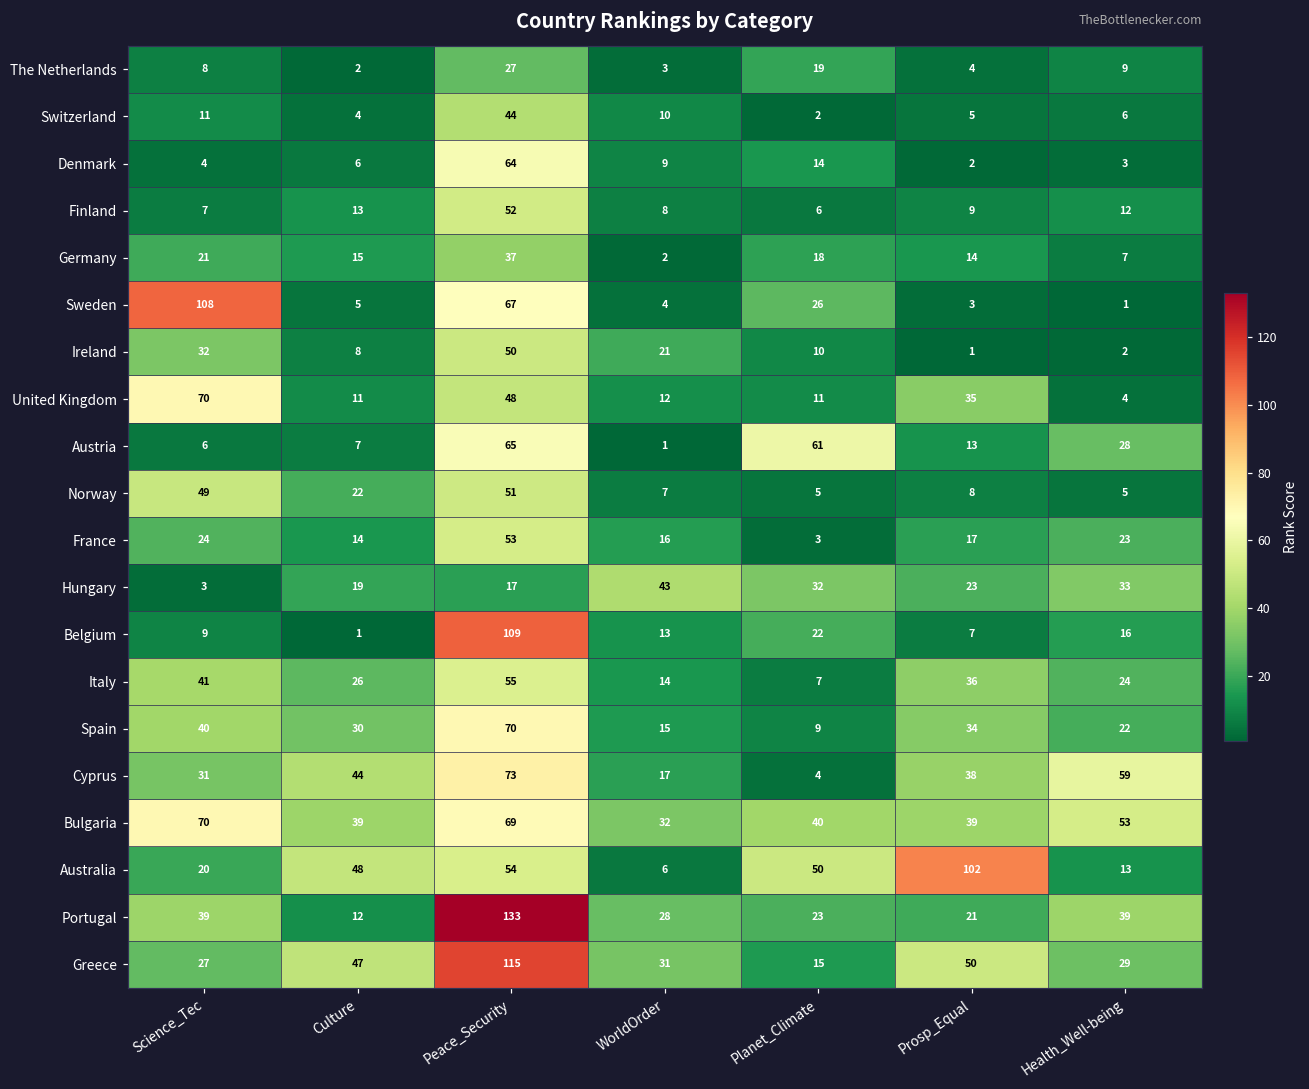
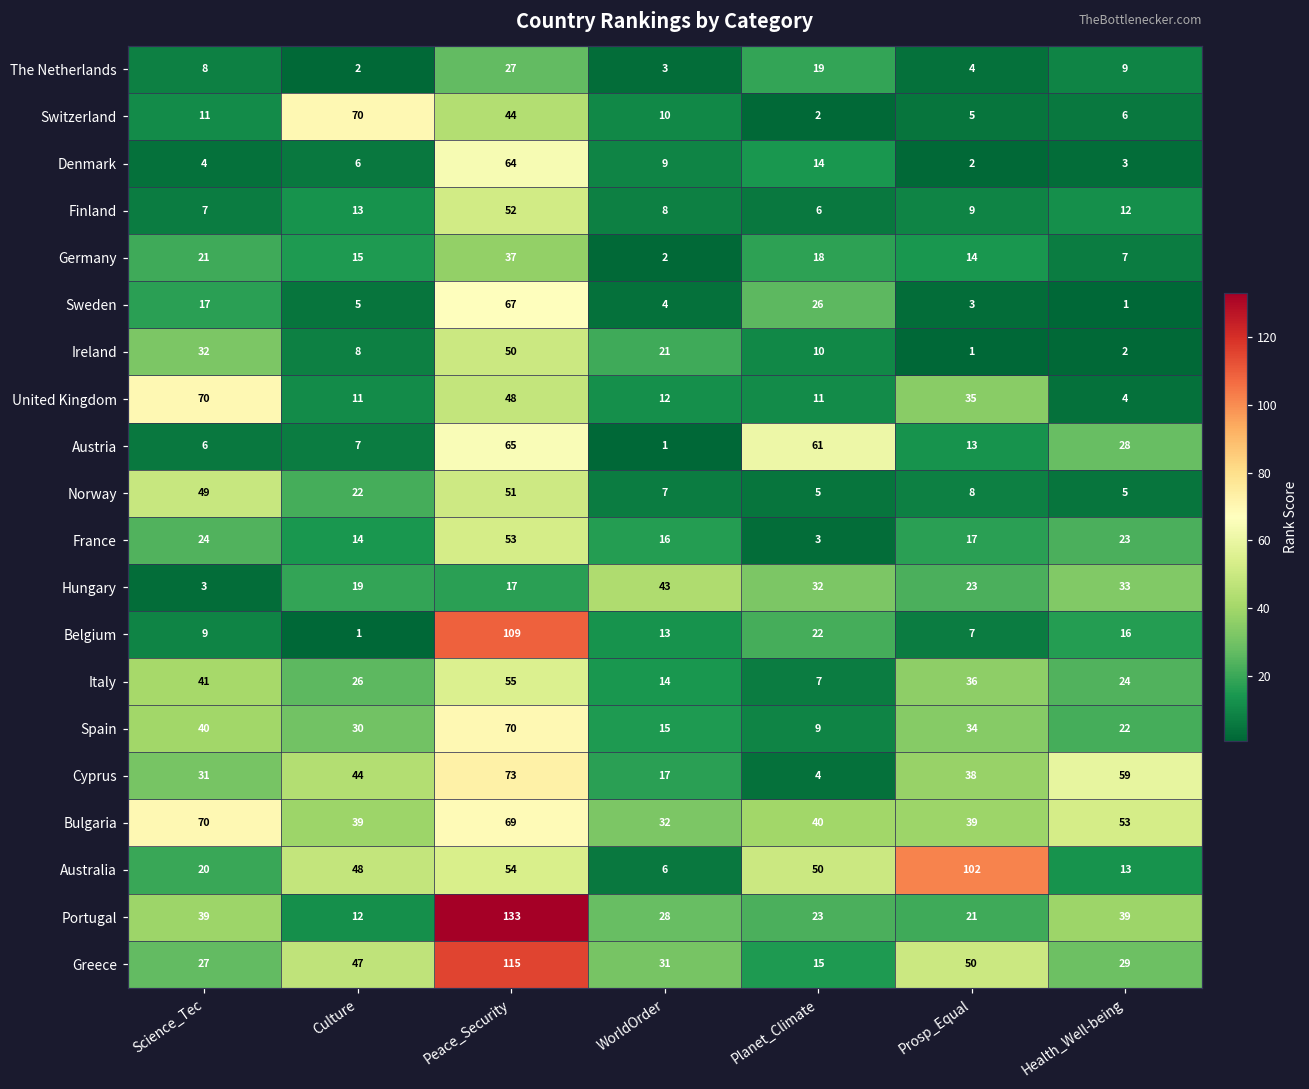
  {
    "The Netherlands": {
      "Science_Tec": 8,
      "Culture": 2,
      "Peace_Security": 27,
      "WorldOrder": 3,
      "Planet_Climate": 19,
      "Prosp_Equal": 4,
      "Health_Well-being": 9
    },
    "Switzerland": {
      "Science_Tec": 11,
-     "Culture": 4,
+     "Culture": 70,
      "Peace_Security": 44,
      "WorldOrder": 10,
      "Planet_Climate": 2,
      "Prosp_Equal": 5,
      "Health_Well-being": 6
    },
    "Denmark": {
      "Science_Tec": 4,
      "Culture": 6,
      "Peace_Security": 64,
      "WorldOrder": 9,
      "Planet_Climate": 14,
      "Prosp_Equal": 2,
      "Health_Well-being": 3
    },
    "Finland": {
      "Science_Tec": 7,
      "Culture": 13,
      "Peace_Security": 52,
      "WorldOrder": 8,
      "Planet_Climate": 6,
      "Prosp_Equal": 9,
      "Health_Well-being": 12
    },
    "Germany": {
      "Science_Tec": 21,
      "Culture": 15,
      "Peace_Security": 37,
      "WorldOrder": 2,
      "Planet_Climate": 18,
      "Prosp_Equal": 14,
      "Health_Well-being": 7
    },
    "Sweden": {
-     "Science_Tec": 108,
+     "Science_Tec": 17,
      "Culture": 5,
      "Peace_Security": 67,
      "WorldOrder": 4,
      "Planet_Climate": 26,
      "Prosp_Equal": 3,
      "Health_Well-being": 1
    },
    "Ireland": {
      "Science_Tec": 32,
      "Culture": 8,
      "Peace_Security": 50,
      "WorldOrder": 21,
      "Planet_Climate": 10,
      "Prosp_Equal": 1,
      "Health_Well-being": 2
    },
    "United Kingdom": {
      "Science_Tec": 70,
      "Culture": 11,
      "Peace_Security": 48,
      "WorldOrder": 12,
      "Planet_Climate": 11,
      "Prosp_Equal": 35,
      "Health_Well-being": 4
    },
    "Austria": {
      "Science_Tec": 6,
      "Culture": 7,
      "Peace_Security": 65,
      "WorldOrder": 1,
      "Planet_Climate": 61,
      "Prosp_Equal": 13,
      "Health_Well-being": 28
    },
    "Norway": {
      "Science_Tec": 49,
      "Culture": 22,
      "Peace_Security": 51,
      "WorldOrder": 7,
      "Planet_Climate": 5,
      "Prosp_Equal": 8,
      "Health_Well-being": 5
    },
    "France": {
      "Science_Tec": 24,
      "Culture": 14,
      "Peace_Security": 53,
      "WorldOrder": 16,
      "Planet_Climate": 3,
      "Prosp_Equal": 17,
      "Health_Well-being": 23
    },
    "Hungary": {
      "Science_Tec": 3,
      "Culture": 19,
      "Peace_Security": 17,
      "WorldOrder": 43,
      "Planet_Climate": 32,
      "Prosp_Equal": 23,
      "Health_Well-being": 33
    },
    "Belgium": {
      "Science_Tec": 9,
      "Culture": 1,
      "Peace_Security": 109,
      "WorldOrder": 13,
      "Planet_Climate": 22,
      "Prosp_Equal": 7,
      "Health_Well-being": 16
    },
    "Italy": {
      "Science_Tec": 41,
      "Culture": 26,
      "Peace_Security": 55,
      "WorldOrder": 14,
      "Planet_Climate": 7,
      "Prosp_Equal": 36,
      "Health_Well-being": 24
    },
    "Spain": {
      "Science_Tec": 40,
      "Culture": 30,
      "Peace_Security": 70,
      "WorldOrder": 15,
      "Planet_Climate": 9,
      "Prosp_Equal": 34,
      "Health_Well-being": 22
    },
    "Cyprus": {
      "Science_Tec": 31,
      "Culture": 44,
      "Peace_Security": 73,
      "WorldOrder": 17,
      "Planet_Climate": 4,
      "Prosp_Equal": 38,
      "Health_Well-being": 59
    },
    "Bulgaria": {
      "Science_Tec": 70,
      "Culture": 39,
      "Peace_Security": 69,
      "WorldOrder": 32,
      "Planet_Climate": 40,
      "Prosp_Equal": 39,
      "Health_Well-being": 53
    },
    "Australia": {
      "Science_Tec": 20,
      "Culture": 48,
      "Peace_Security": 54,
      "WorldOrder": 6,
      "Planet_Climate": 50,
      "Prosp_Equal": 102,
      "Health_Well-being": 13
    },
    "Portugal": {
      "Science_Tec": 39,
      "Culture": 12,
      "Peace_Security": 133,
      "WorldOrder": 28,
      "Planet_Climate": 23,
      "Prosp_Equal": 21,
      "Health_Well-being": 39
    },
    "Greece": {
      "Science_Tec": 27,
      "Culture": 47,
      "Peace_Security": 115,
      "WorldOrder": 31,
      "Planet_Climate": 15,
      "Prosp_Equal": 50,
      "Health_Well-being": 29
    }
  }
